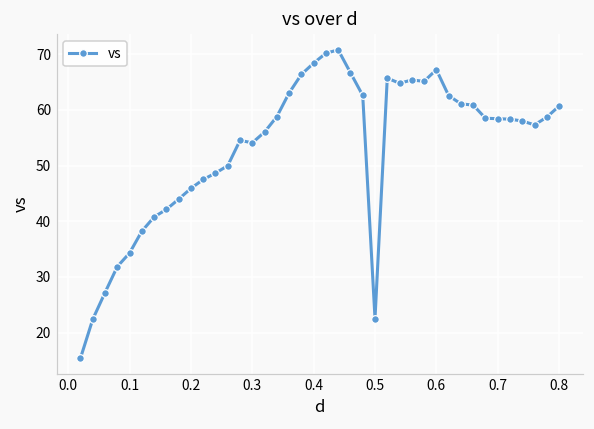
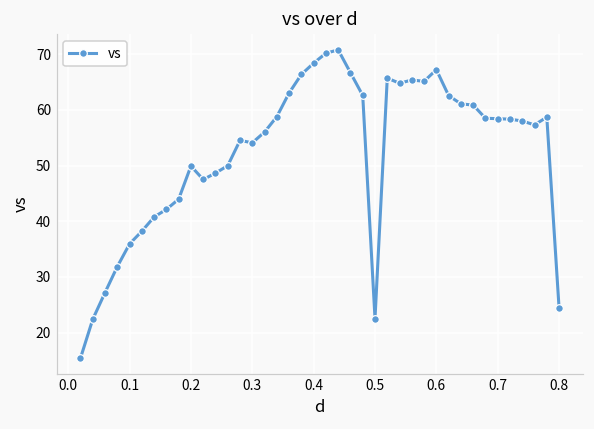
  {
-   "0.1": 34,
-   "0.2": 46,
+   "0.1": 36,
+   "0.2": 50,
    "0.3": 54,
    "0.4": 68,
    "0.5": 23,
    "0.6": 67,
    "0.7": 58,
-   "0.8": 61
+   "0.8": 24
  }
